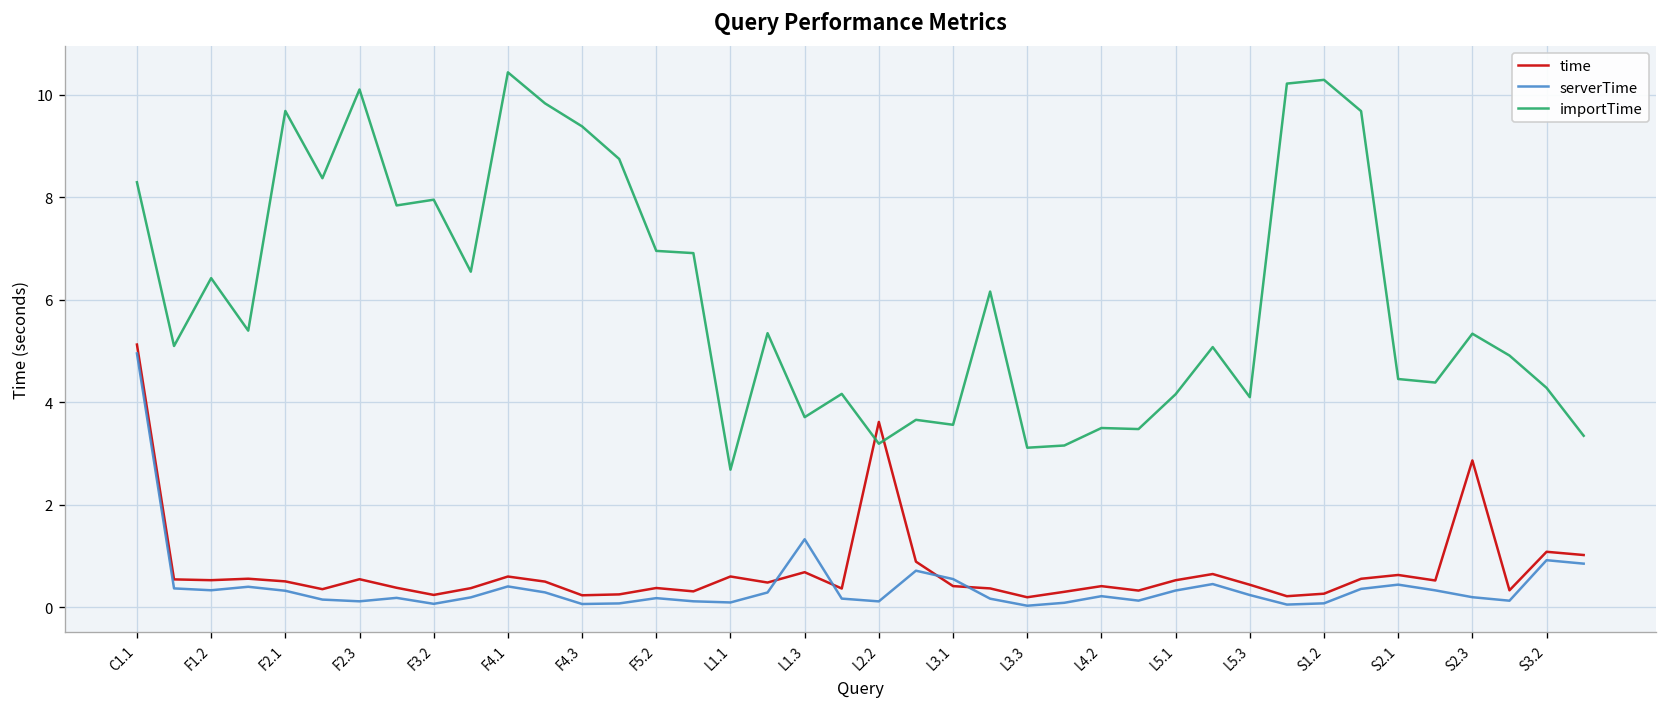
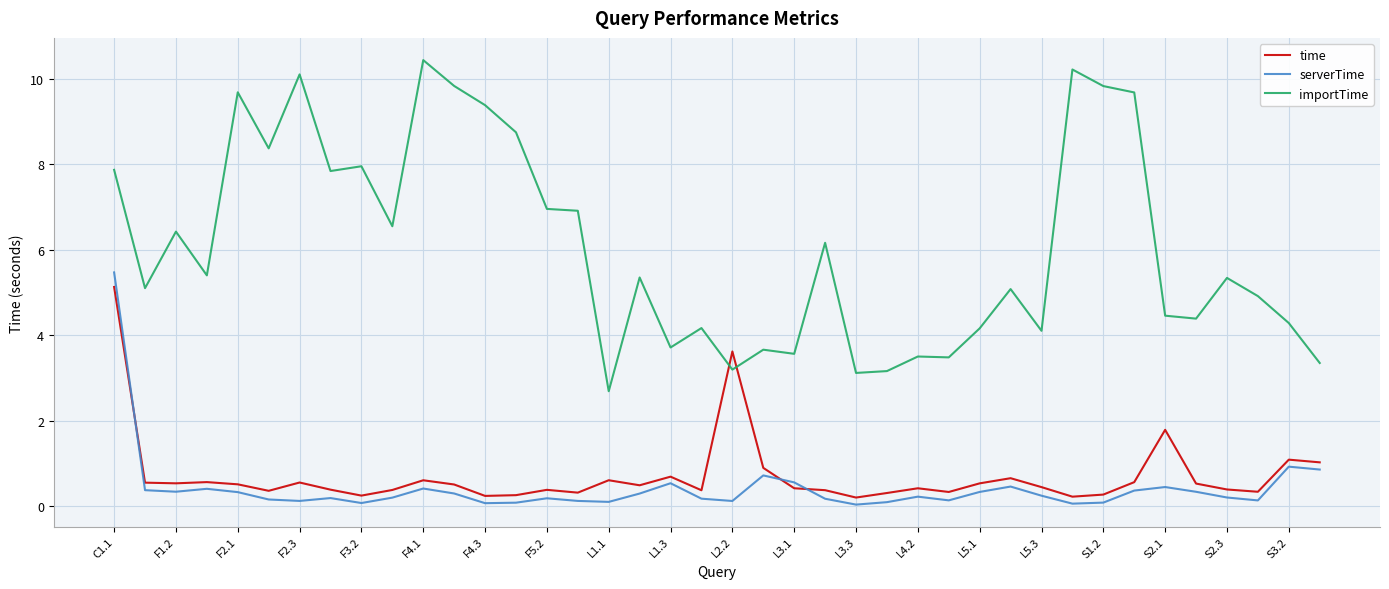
  {
    "time": {
      "C1.1": 5.1,
      "F1.2": 0.5,
      "F2.1": 0.5,
      "F2.3": 0.5,
      "F3.2": 0.2,
      "F4.1": 0.6,
      "F4.3": 0.2,
      "F5.2": 0.4,
      "L1.1": 0.6,
      "L1.3": 0.7,
      "L2.2": 3.6,
      "L3.1": 0.4,
      "L3.3": 0.2,
      "L4.2": 0.4,
      "L5.1": 0.5,
      "L5.3": 0.4,
      "S1.2": 0.3,
-     "S2.1": 0.6,
-     "S2.3": 2.9,
+     "S2.1": 1.8,
+     "S2.3": 0.4,
      "S3.2": 1.1
    },
    "serverTime": {
-     "C1.1": 5.0,
+     "C1.1": 5.5,
      "F1.2": 0.3,
      "F2.1": 0.3,
      "F2.3": 0.1,
      "F3.2": 0.1,
      "F4.1": 0.4,
      "F4.3": 0.1,
      "F5.2": 0.2,
      "L1.1": 0.1,
-     "L1.3": 1.3,
+     "L1.3": 0.5,
      "L2.2": 0.1,
      "L3.1": 0.6,
      "L3.3": 0.0,
      "L4.2": 0.2,
      "L5.1": 0.3,
      "L5.3": 0.2,
      "S1.2": 0.1,
      "S2.1": 0.4,
      "S2.3": 0.2,
      "S3.2": 0.9
    },
    "importTime": {
-     "C1.1": 8.3,
+     "C1.1": 7.9,
      "F1.2": 6.4,
      "F2.1": 9.7,
      "F2.3": 10.1,
      "F3.2": 8.0,
      "F4.1": 10.4,
      "F4.3": 9.4,
      "F5.2": 7.0,
      "L1.1": 2.7,
      "L1.3": 3.7,
      "L2.2": 3.2,
      "L3.1": 3.6,
      "L3.3": 3.1,
      "L4.2": 3.5,
      "L5.1": 4.2,
      "L5.3": 4.1,
-     "S1.2": 10.3,
+     "S1.2": 9.8,
      "S2.1": 4.5,
      "S2.3": 5.3,
      "S3.2": 4.3
    }
  }
